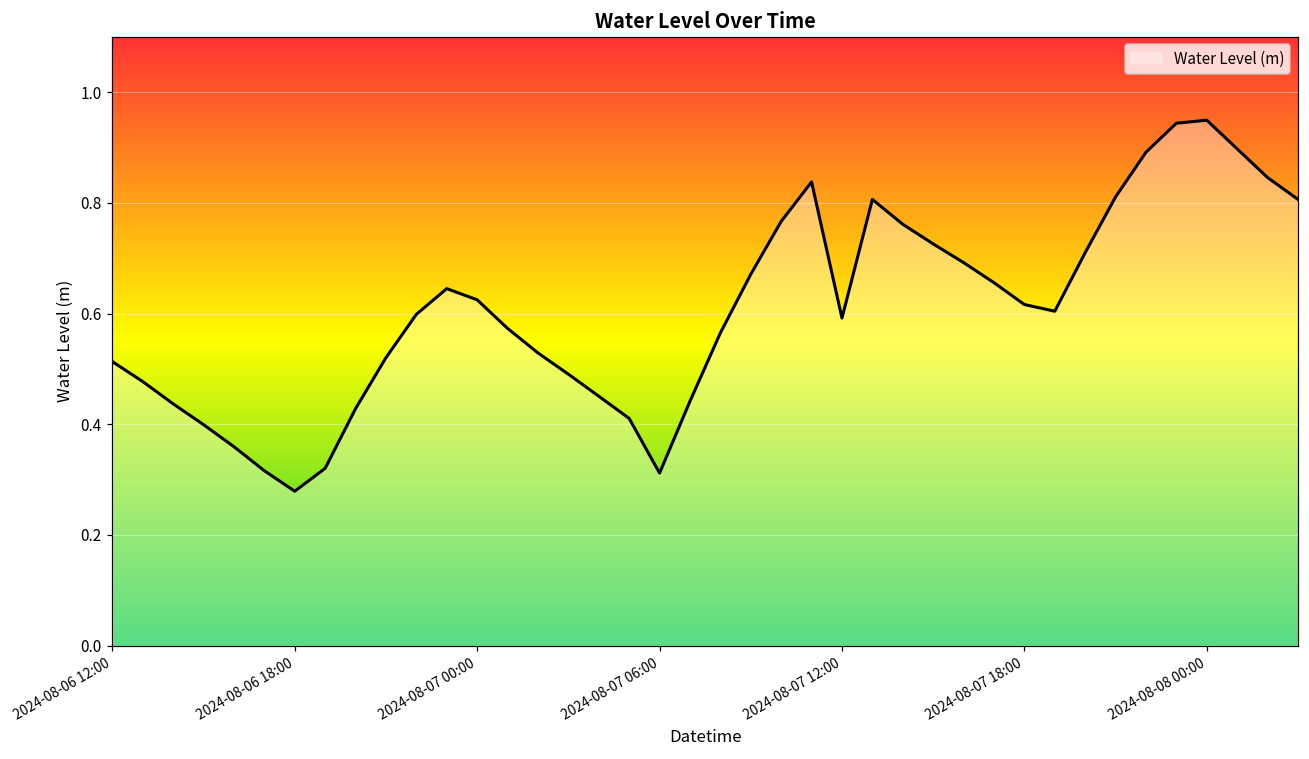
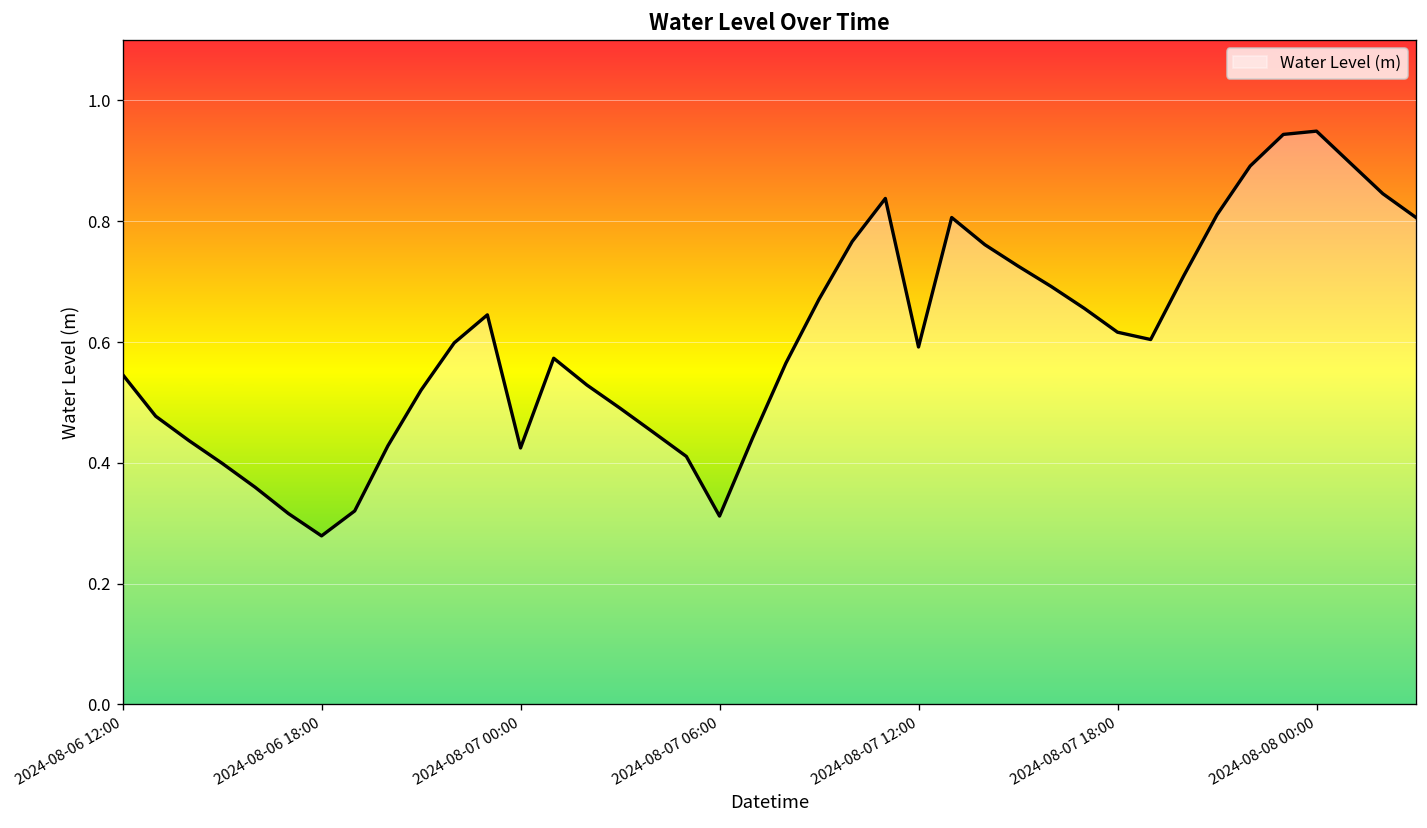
  {
-   "2024-08-06 12:00": 0.51,
+   "2024-08-06 12:00": 0.55,
    "2024-08-06 18:00": 0.28,
-   "2024-08-07 00:00": 0.62,
+   "2024-08-07 00:00": 0.42,
    "2024-08-07 06:00": 0.31,
    "2024-08-07 12:00": 0.59,
    "2024-08-07 18:00": 0.62,
    "2024-08-08 00:00": 0.95
  }
